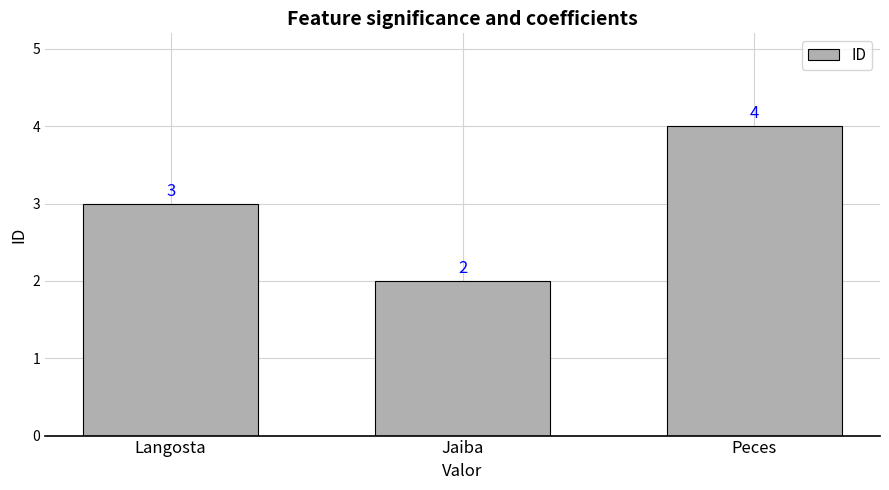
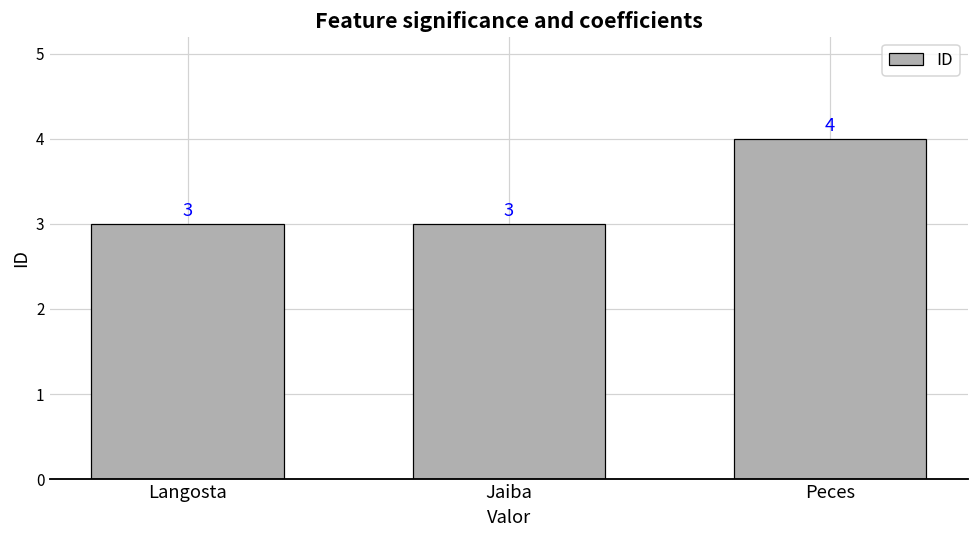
  {
    "Langosta": 3,
-   "Jaiba": 2,
+   "Jaiba": 3,
    "Peces": 4
  }
